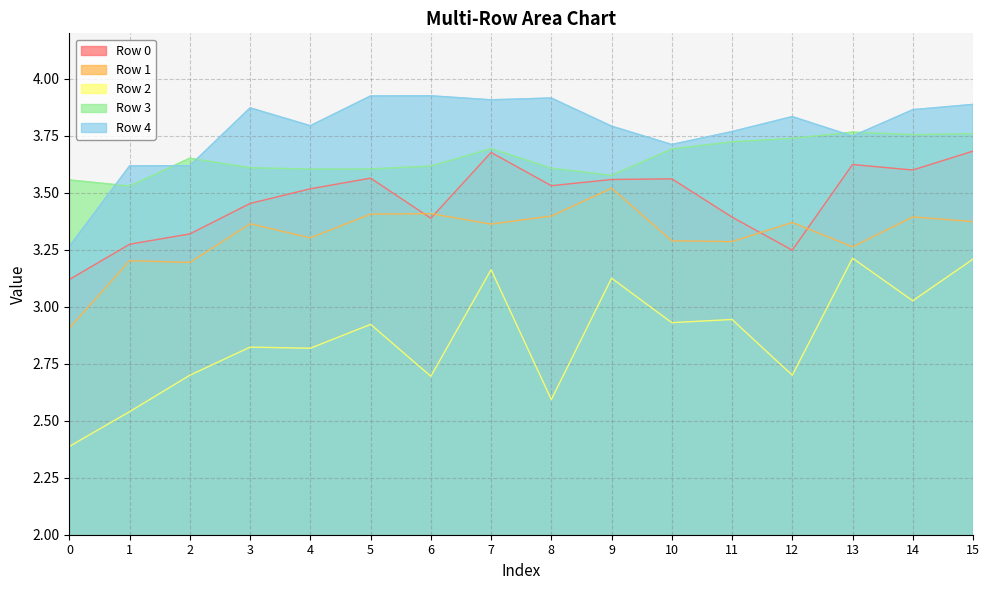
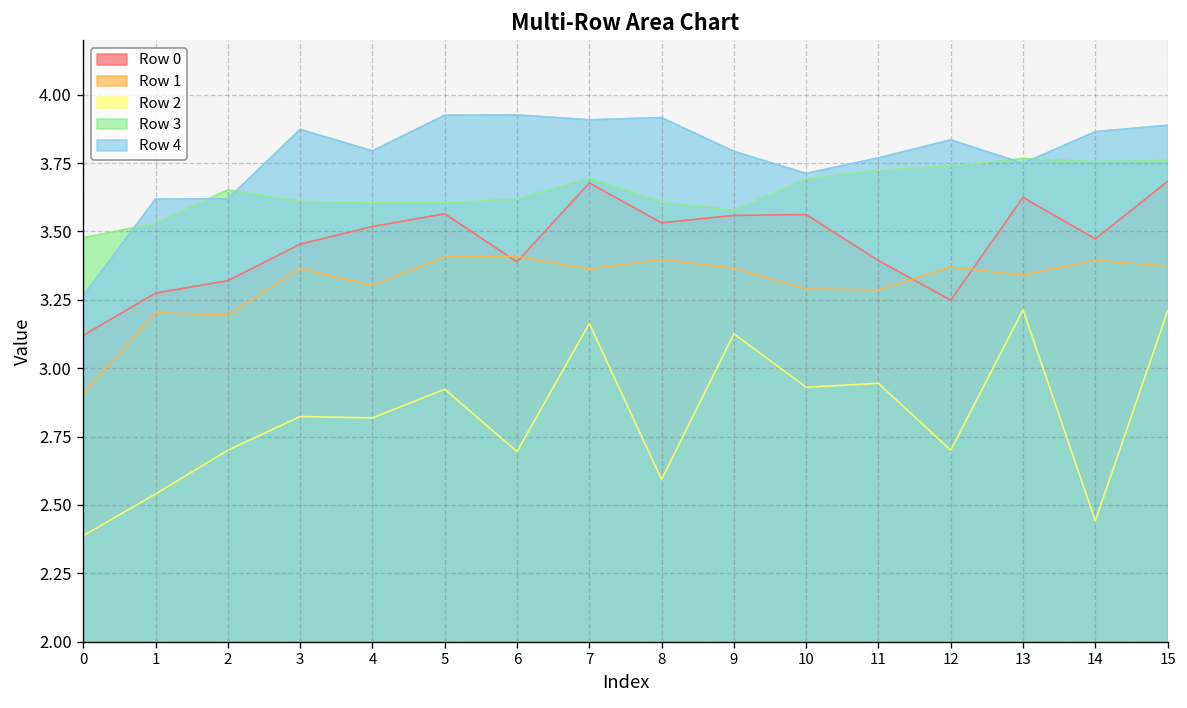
  {
    "Row 0": {
      "0": 3.12,
      "1": 3.27,
      "2": 3.32,
      "3": 3.45,
      "4": 3.52,
      "5": 3.56,
      "6": 3.39,
      "7": 3.68,
      "8": 3.53,
      "9": 3.56,
      "10": 3.56,
      "11": 3.39,
      "12": 3.25,
      "13": 3.62,
-     "14": 3.60,
+     "14": 3.47,
      "15": 3.68
    },
    "Row 1": {
      "0": 2.91,
      "1": 3.20,
      "2": 3.19,
      "3": 3.36,
      "4": 3.30,
      "5": 3.41,
      "6": 3.41,
      "7": 3.36,
      "8": 3.40,
-     "9": 3.52,
+     "9": 3.37,
      "10": 3.29,
      "11": 3.29,
      "12": 3.37,
-     "13": 3.26,
+     "13": 3.34,
      "14": 3.39,
      "15": 3.37
    },
    "Row 2": {
      "0": 2.39,
      "1": 2.54,
      "2": 2.70,
      "3": 2.82,
      "4": 2.82,
      "5": 2.92,
      "6": 2.70,
      "7": 3.16,
      "8": 2.59,
      "9": 3.13,
      "10": 2.93,
      "11": 2.94,
      "12": 2.70,
      "13": 3.21,
-     "14": 3.03,
+     "14": 2.44,
      "15": 3.21
    },
    "Row 3": {
-     "0": 3.56,
+     "0": 3.48,
      "1": 3.53,
      "2": 3.65,
      "3": 3.61,
      "4": 3.60,
      "5": 3.60,
      "6": 3.62,
      "7": 3.69,
      "8": 3.61,
      "9": 3.58,
      "10": 3.69,
      "11": 3.72,
      "12": 3.74,
      "13": 3.77,
      "14": 3.76,
      "15": 3.76
    },
    "Row 4": {
      "0": 3.27,
      "1": 3.62,
      "2": 3.62,
      "3": 3.87,
      "4": 3.79,
      "5": 3.93,
      "6": 3.93,
      "7": 3.91,
      "8": 3.92,
      "9": 3.79,
      "10": 3.71,
      "11": 3.77,
      "12": 3.83,
      "13": 3.75,
      "14": 3.86,
      "15": 3.89
    }
  }
